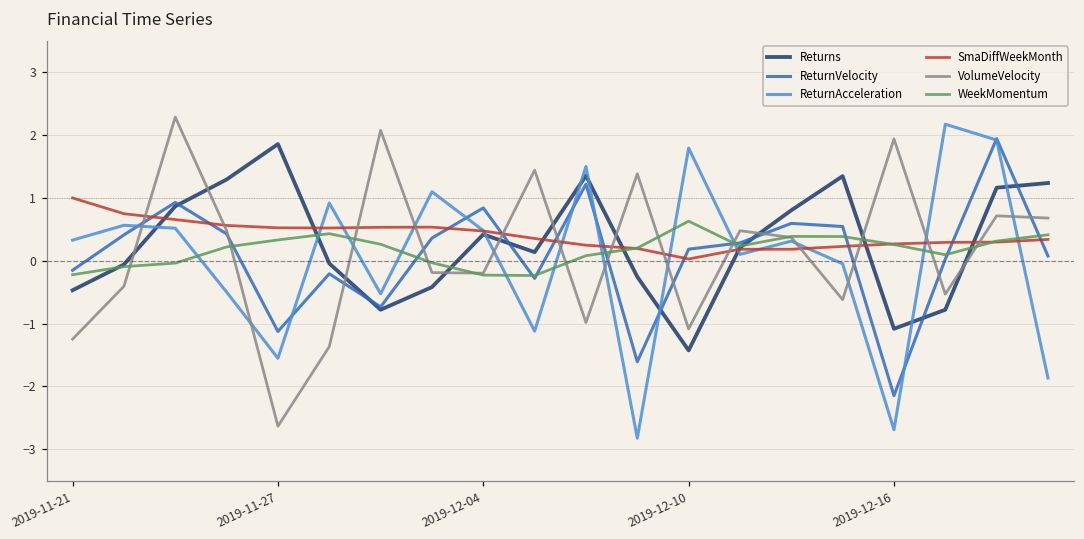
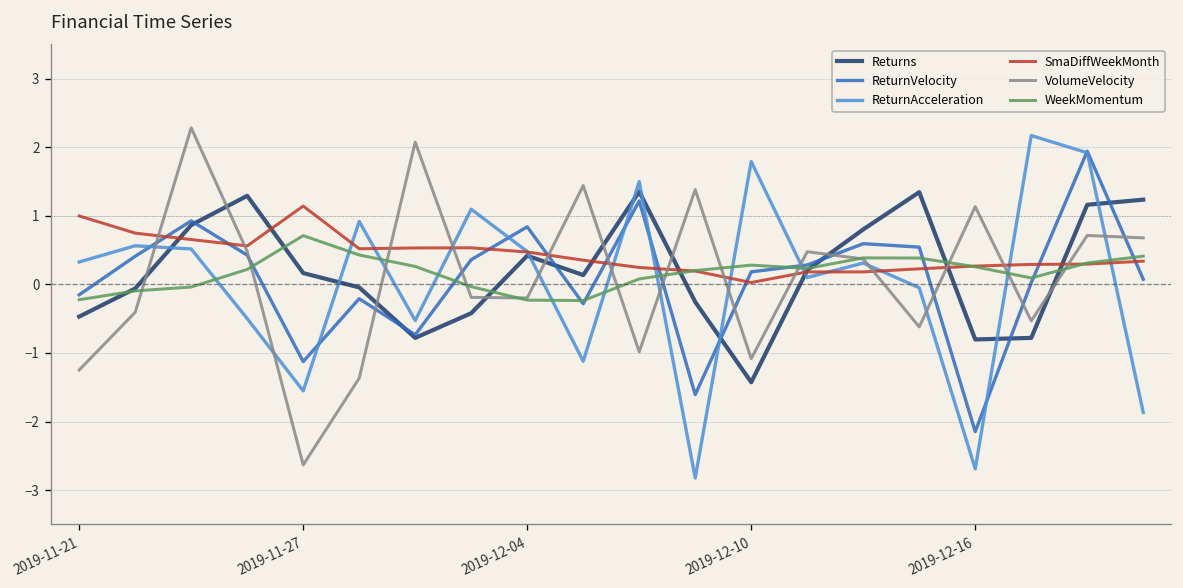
  {
    "Returns": {
      "2019-11-21": -0.5,
-     "2019-11-27": 1.9,
+     "2019-11-27": 0.2,
      "2019-12-04": 0.4,
      "2019-12-10": -1.4,
-     "2019-12-16": -1.1
+     "2019-12-16": -0.8
    },
    "SmaDiffWeekMonth": {
      "2019-11-21": 1.0,
-     "2019-11-27": 0.5,
+     "2019-11-27": 1.1,
      "2019-12-10": 0.0
    },
    "VolumeVelocity": {
      "2019-11-21": -1.2,
      "2019-11-27": -2.6,
      "2019-12-10": -1.1,
-     "2019-12-16": 1.9
+     "2019-12-16": 1.1
    },
    "WeekMomentum": {
      "2019-11-21": -0.2,
-     "2019-11-27": 0.3,
-     "2019-12-10": 0.6
+     "2019-11-27": 0.7,
+     "2019-12-10": 0.3
    }
  }
